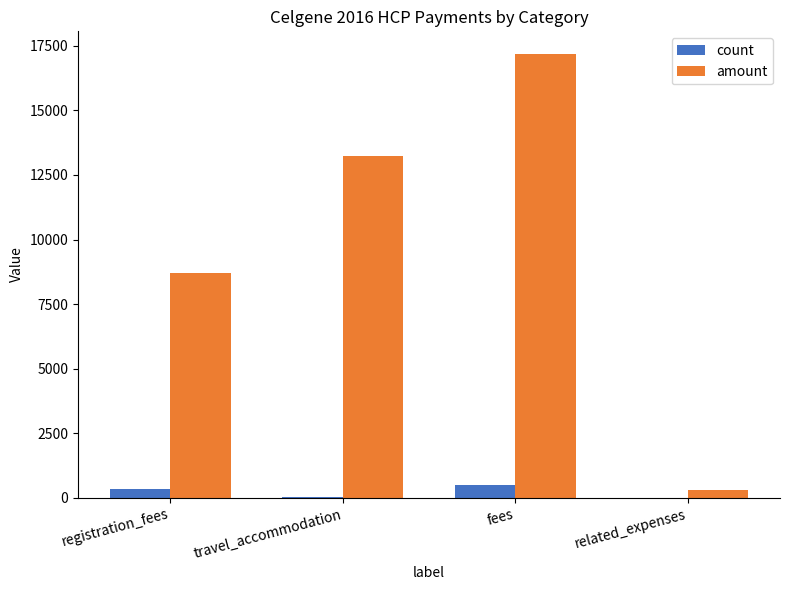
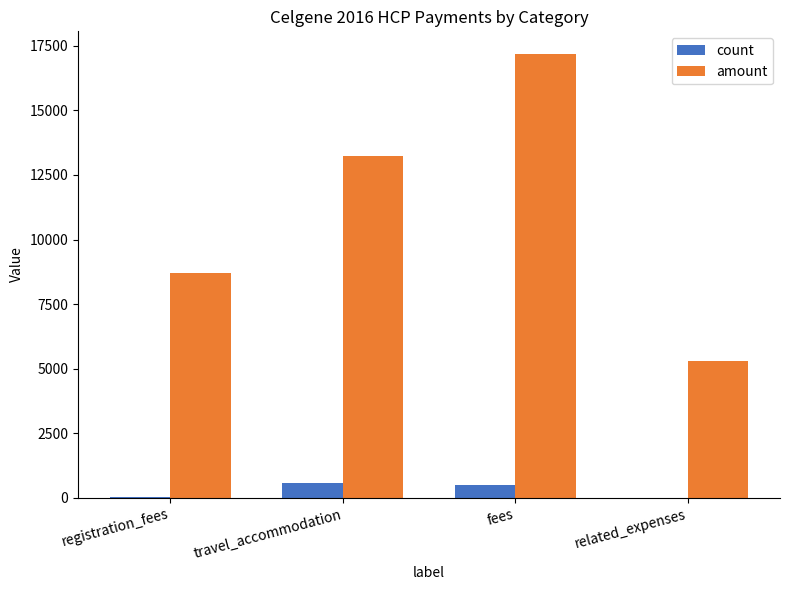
  {
    "count": {
-     "registration_fees": 300,
-     "travel_accommodation": 0,
+     "registration_fees": 0,
+     "travel_accommodation": 600,
      "fees": 500
    },
    "amount": {
      "registration_fees": 8700,
      "travel_accommodation": 13200,
      "fees": 17200,
-     "related_expenses": 300
+     "related_expenses": 5300
    }
  }
